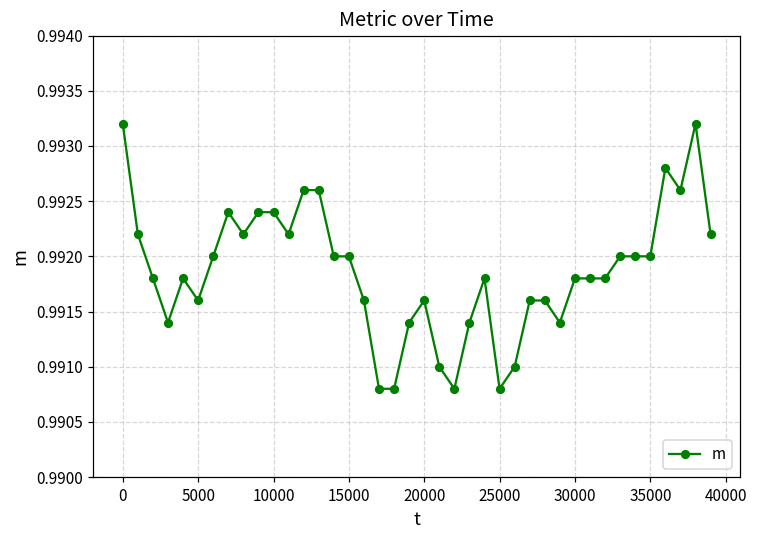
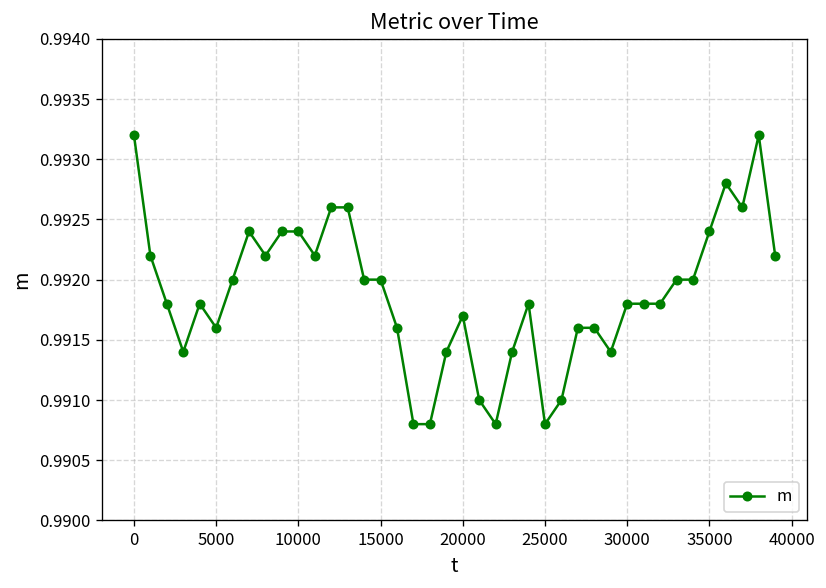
  {
    "0": 0.9932,
    "5000": 0.9916,
    "10000": 0.9924,
    "15000": 0.9920,
-   "20000": 0.9916,
+   "20000": 0.9917,
    "25000": 0.9908,
    "30000": 0.9918,
-   "35000": 0.9920
+   "35000": 0.9924
  }
